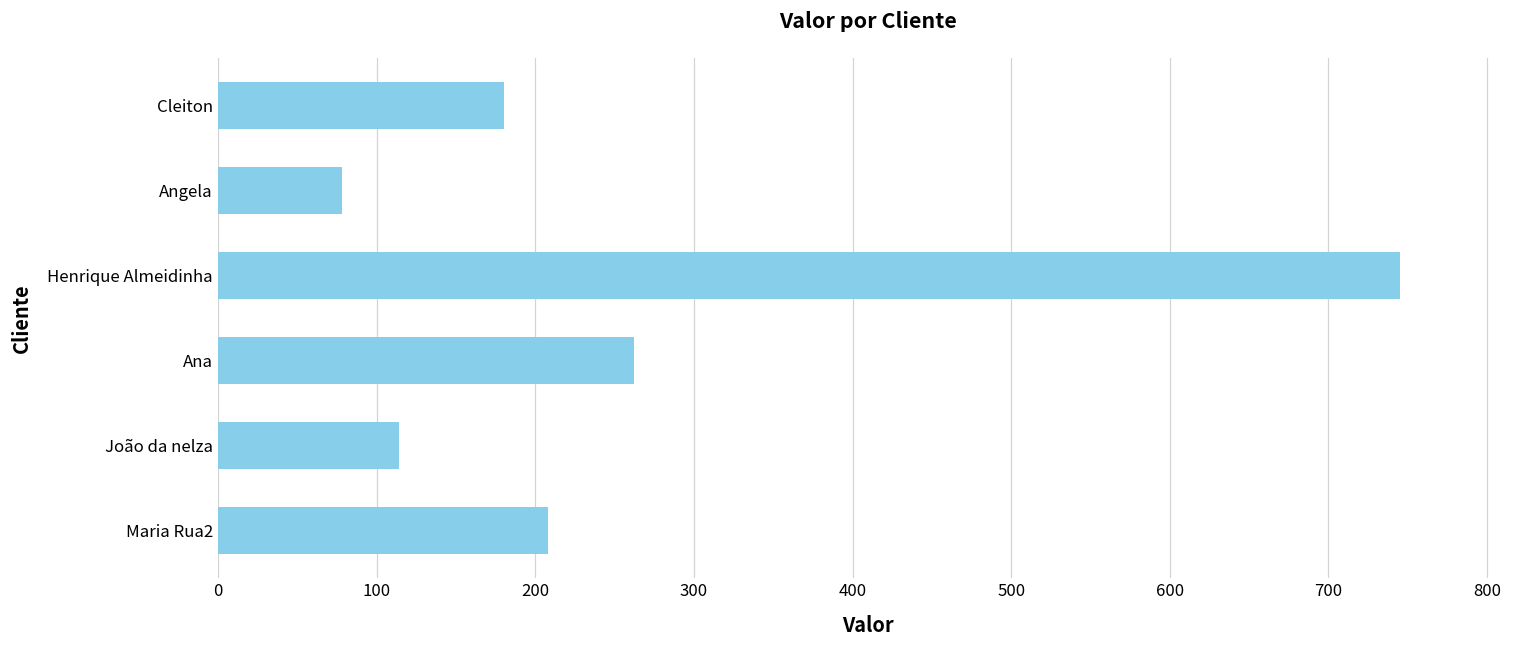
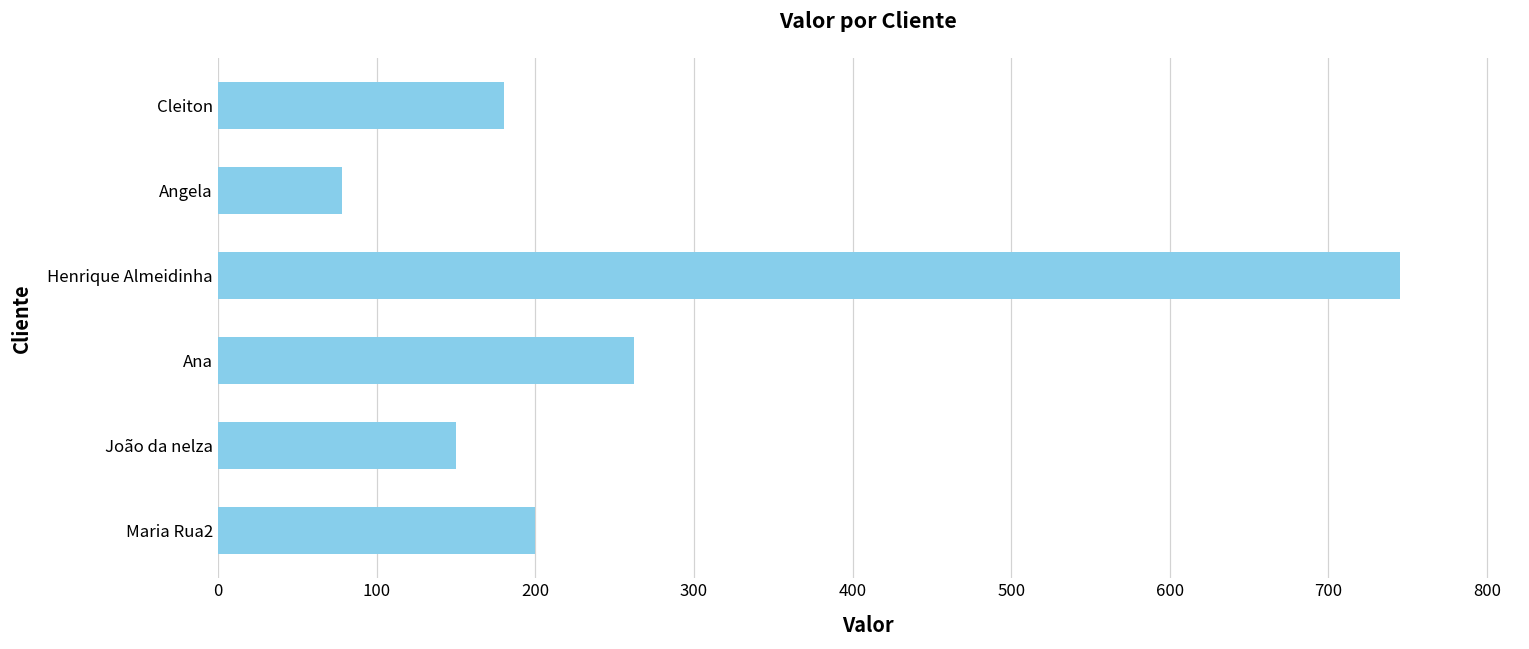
  {
    "Cleiton": 180,
    "Angela": 78,
    "Henrique Almeidinha": 745,
    "Ana": 262,
-   "João da nelza": 114,
-   "Maria Rua2": 208
+   "João da nelza": 150,
+   "Maria Rua2": 200
  }
